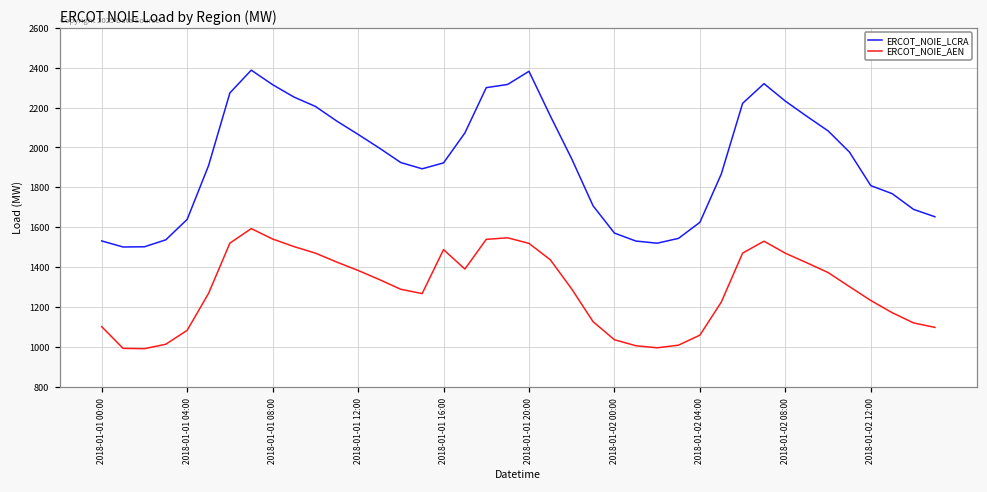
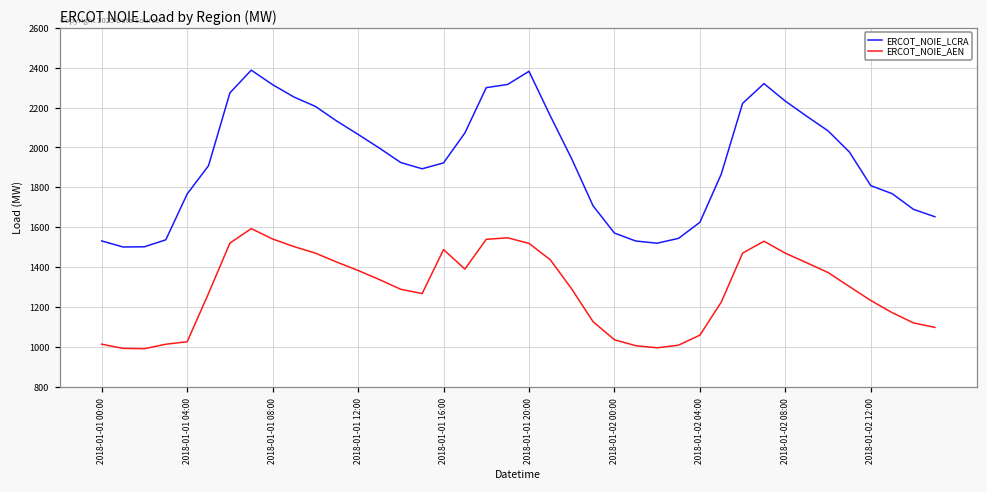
  {
    "ERCOT_NOIE_LCRA": {
      "2018-01-01 00:00": 1530,
-     "2018-01-01 04:00": 1640,
+     "2018-01-01 04:00": 1770,
      "2018-01-01 08:00": 2310,
      "2018-01-01 12:00": 2070,
      "2018-01-01 16:00": 1920,
      "2018-01-01 20:00": 2380,
      "2018-01-02 00:00": 1570,
      "2018-01-02 04:00": 1620,
      "2018-01-02 08:00": 2230,
      "2018-01-02 12:00": 1810
    },
    "ERCOT_NOIE_AEN": {
-     "2018-01-01 00:00": 1100,
-     "2018-01-01 04:00": 1080,
+     "2018-01-01 00:00": 1010,
+     "2018-01-01 04:00": 1030,
      "2018-01-01 08:00": 1540,
      "2018-01-01 12:00": 1380,
      "2018-01-01 16:00": 1490,
      "2018-01-01 20:00": 1520,
      "2018-01-02 00:00": 1040,
      "2018-01-02 04:00": 1060,
      "2018-01-02 08:00": 1470,
      "2018-01-02 12:00": 1230
    }
  }
